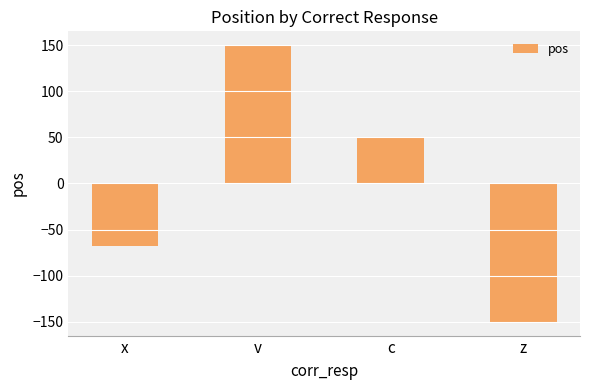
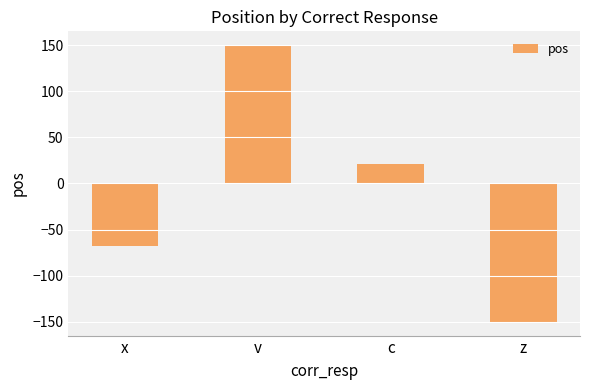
  {
    "x": -70,
    "v": 150,
-   "c": 50,
+   "c": 20,
    "z": -150
  }
